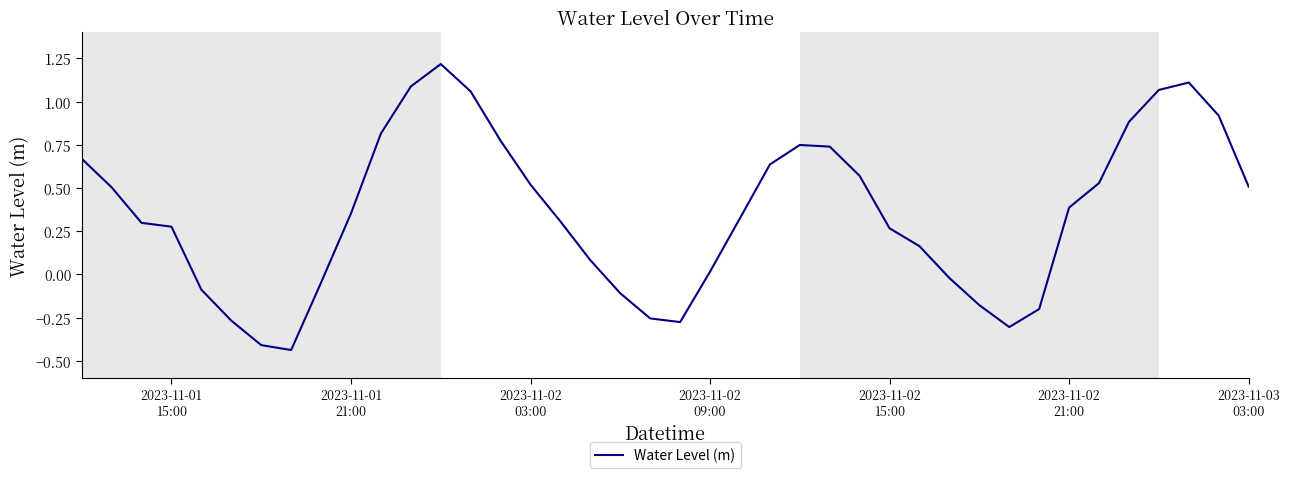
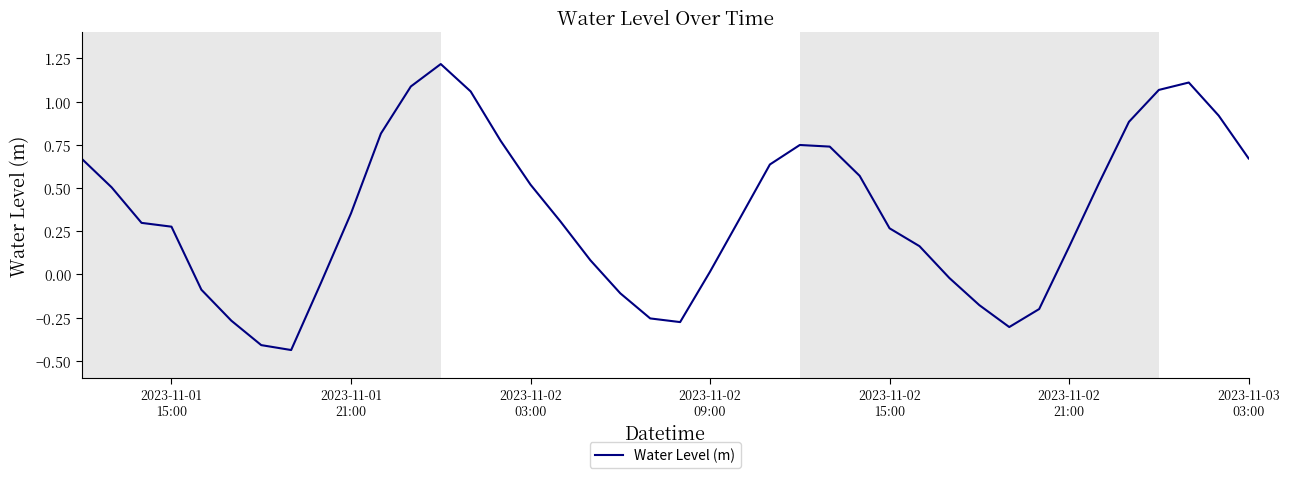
  {
    "2023-11-01 15:00": 0.28,
    "2023-11-01 21:00": 0.35,
    "2023-11-02 03:00": 0.52,
    "2023-11-02 09:00": 0.02,
    "2023-11-02 15:00": 0.27,
-   "2023-11-02 21:00": 0.39,
-   "2023-11-03 03:00": 0.51
+   "2023-11-02 21:00": 0.16,
+   "2023-11-03 03:00": 0.67
  }
